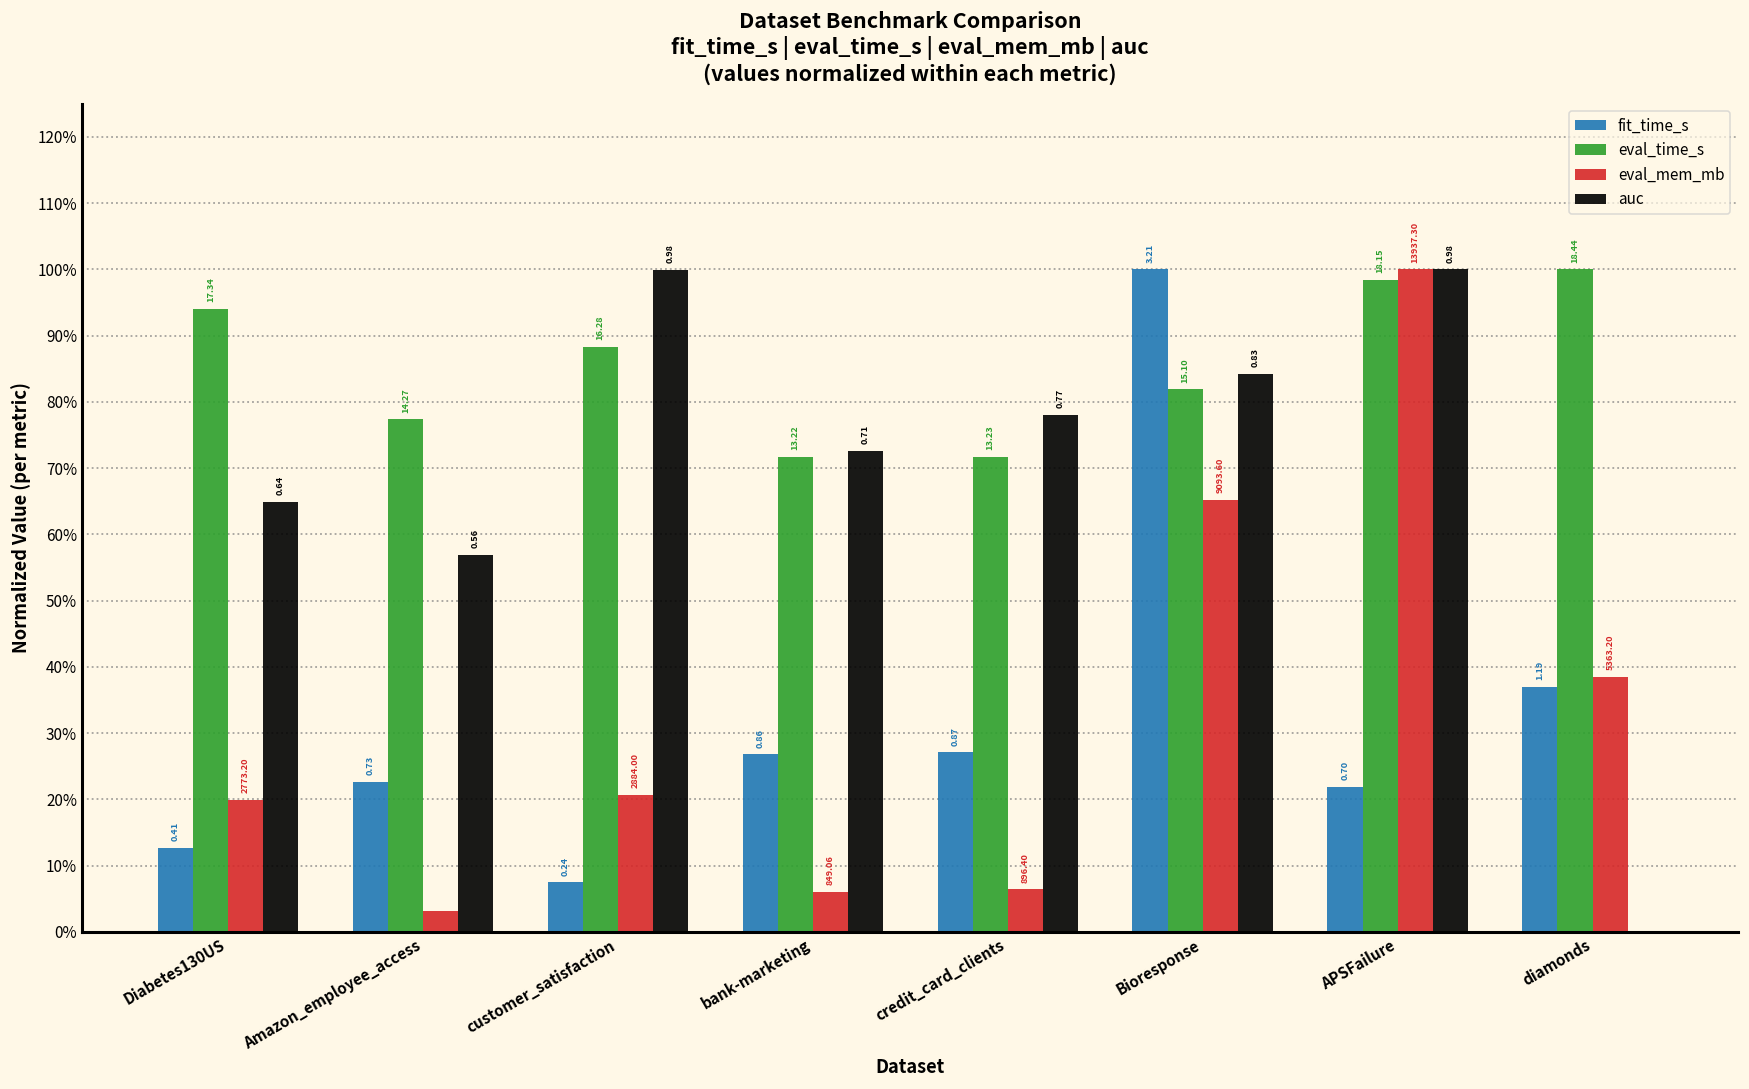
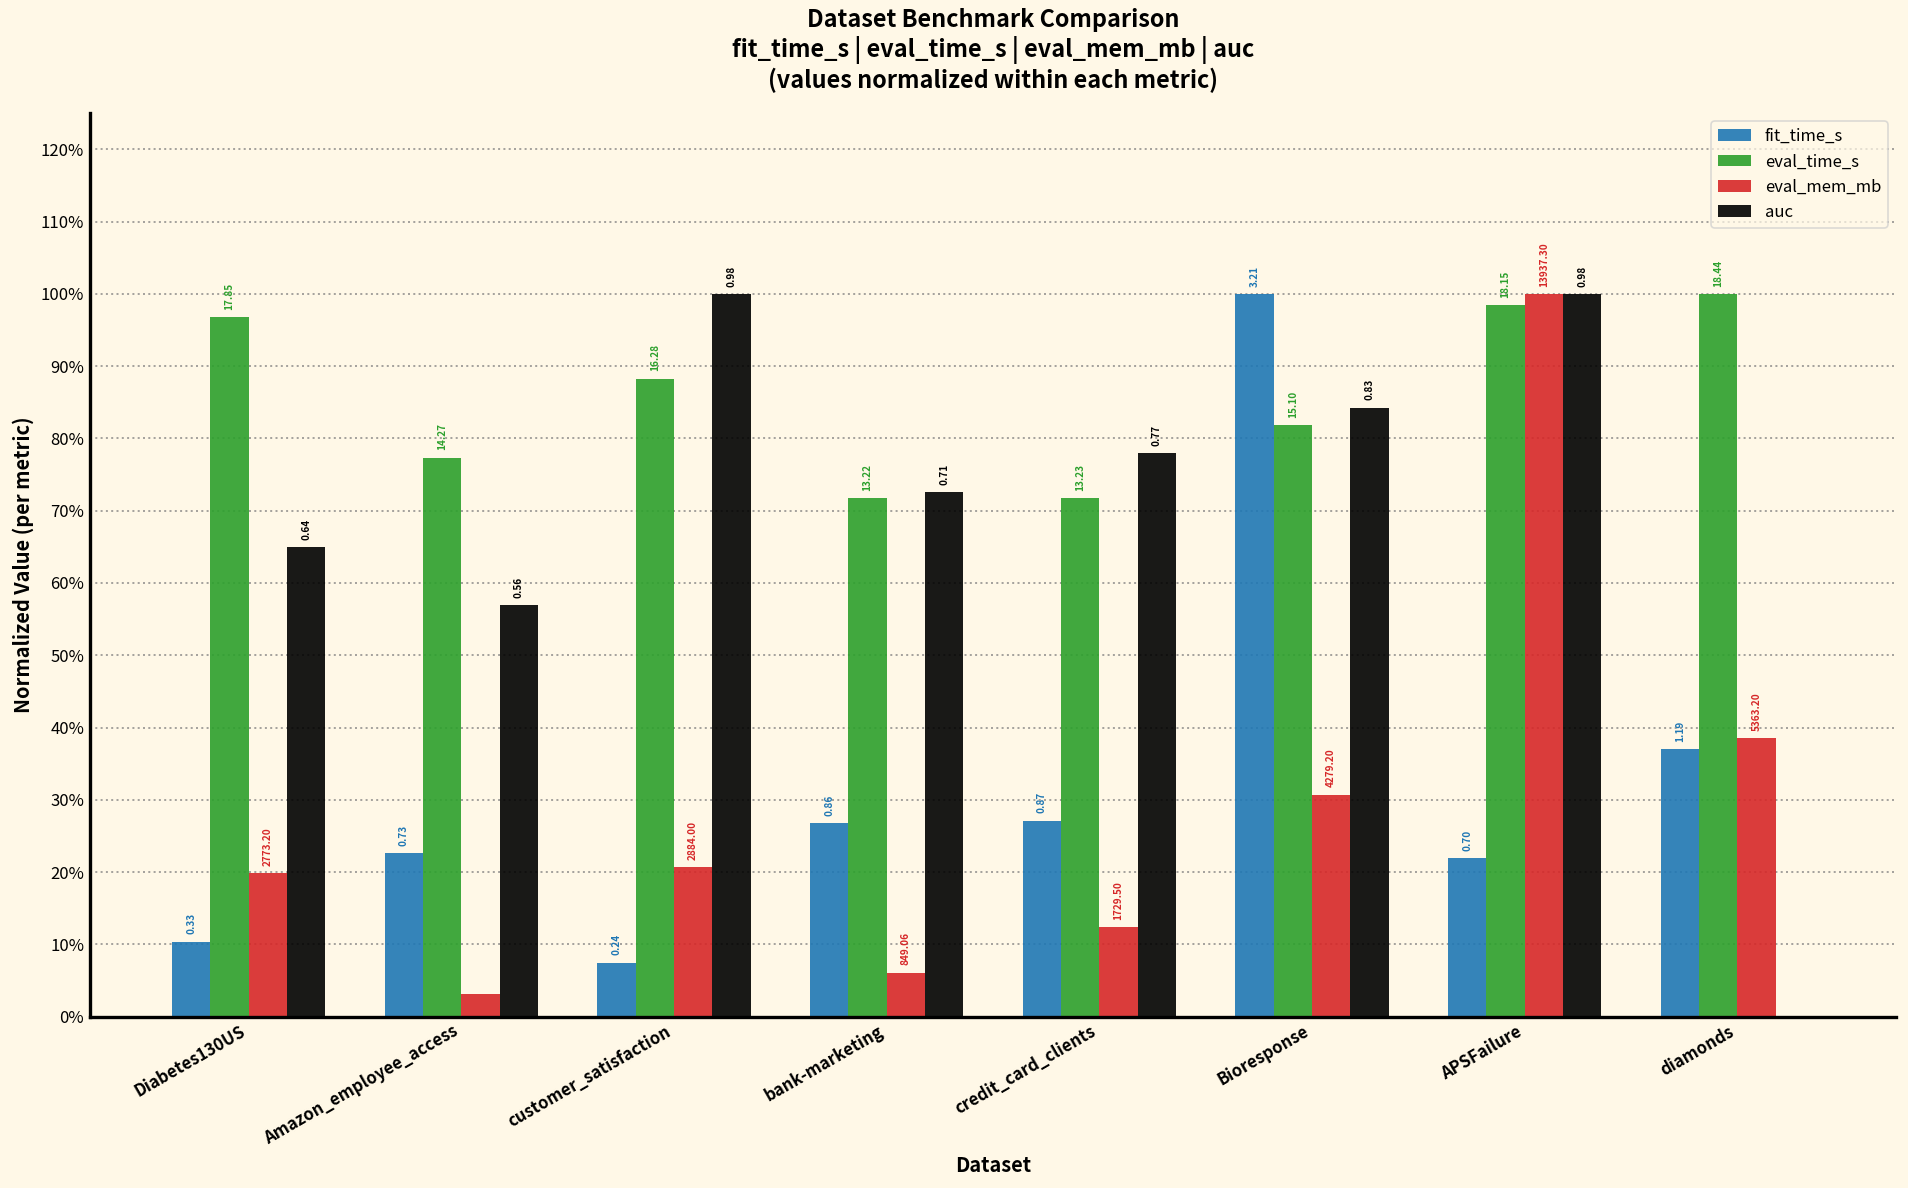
  {
    "fit_time_s": {
-     "Diabetes130US": "0.41"
+     "Diabetes130US": "0.33"
    },
    "eval_time_s": {
-     "Diabetes130US": "17.34"
+     "Diabetes130US": "17.85"
    },
    "eval_mem_mb": {
-     "credit_card_clients": "896.40",
-     "Bioresponse": "9093.60"
+     "credit_card_clients": "1729.50",
+     "Bioresponse": "4279.20"
    },
    "auc": {
      "diamonds": "0%"
    }
  }
